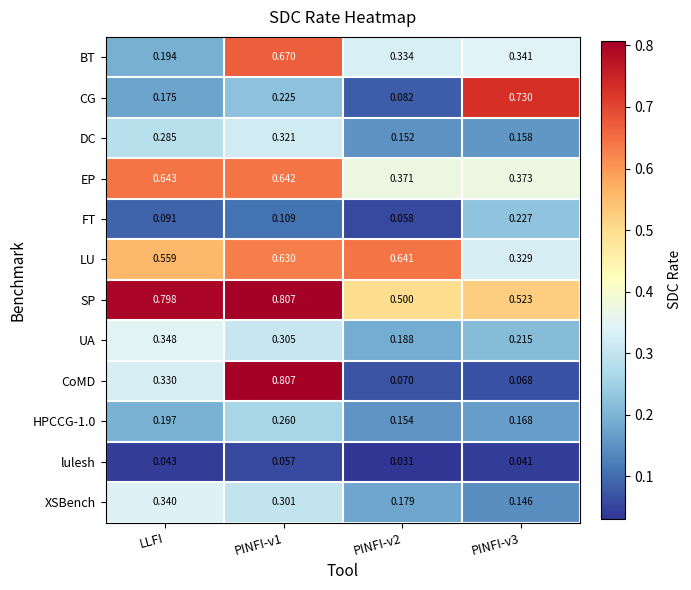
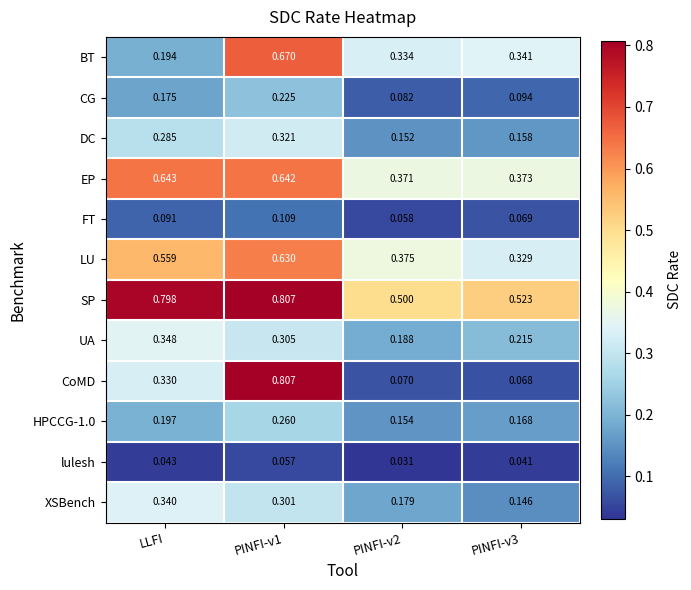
  {
    "BT": {
      "LLFI": 0.194,
      "PINFI-v1": 0.670,
      "PINFI-v2": 0.334,
      "PINFI-v3": 0.341
    },
    "CG": {
      "LLFI": 0.175,
      "PINFI-v1": 0.225,
      "PINFI-v2": 0.082,
-     "PINFI-v3": 0.730
+     "PINFI-v3": 0.094
    },
    "DC": {
      "LLFI": 0.285,
      "PINFI-v1": 0.321,
      "PINFI-v2": 0.152,
      "PINFI-v3": 0.158
    },
    "EP": {
      "LLFI": 0.643,
      "PINFI-v1": 0.642,
      "PINFI-v2": 0.371,
      "PINFI-v3": 0.373
    },
    "FT": {
      "LLFI": 0.091,
      "PINFI-v1": 0.109,
      "PINFI-v2": 0.058,
-     "PINFI-v3": 0.227
+     "PINFI-v3": 0.069
    },
    "LU": {
      "LLFI": 0.559,
      "PINFI-v1": 0.630,
-     "PINFI-v2": 0.641,
+     "PINFI-v2": 0.375,
      "PINFI-v3": 0.329
    },
    "SP": {
      "LLFI": 0.798,
      "PINFI-v1": 0.807,
      "PINFI-v2": 0.500,
      "PINFI-v3": 0.523
    },
    "UA": {
      "LLFI": 0.348,
      "PINFI-v1": 0.305,
      "PINFI-v2": 0.188,
      "PINFI-v3": 0.215
    },
    "CoMD": {
      "LLFI": 0.330,
      "PINFI-v1": 0.807,
      "PINFI-v2": 0.070,
      "PINFI-v3": 0.068
    },
    "HPCCG-1.0": {
      "LLFI": 0.197,
      "PINFI-v1": 0.260,
      "PINFI-v2": 0.154,
      "PINFI-v3": 0.168
    },
    "lulesh": {
      "LLFI": 0.043,
      "PINFI-v1": 0.057,
      "PINFI-v2": 0.031,
      "PINFI-v3": 0.041
    },
    "XSBench": {
      "LLFI": 0.340,
      "PINFI-v1": 0.301,
      "PINFI-v2": 0.179,
      "PINFI-v3": 0.146
    }
  }
